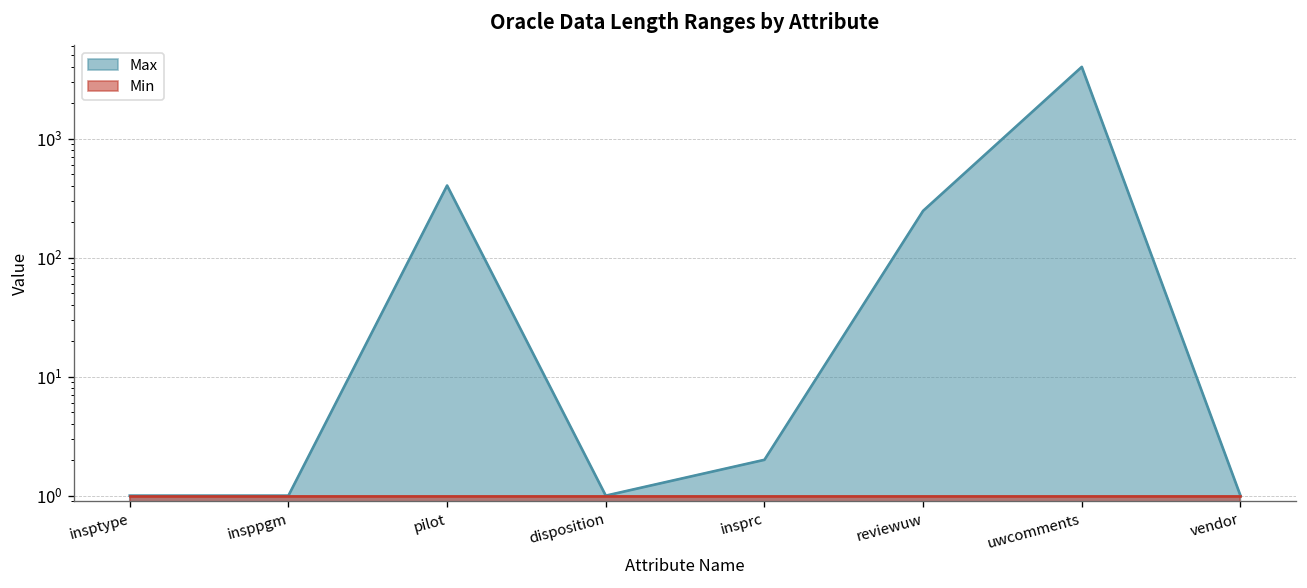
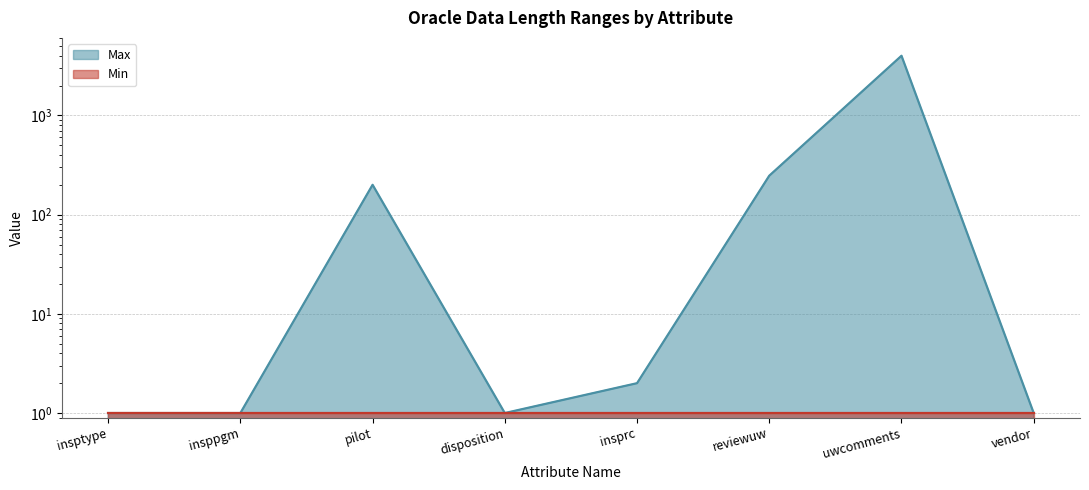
  {
    "Max": {
-     "pilot": 400,
+     "pilot": 200,
      "insprc": 2,
      "reviewuw": 250,
      "uwcomments": 4000
    },
    "Min": {
      "pilot": 1,
      "insprc": 1,
      "reviewuw": 1,
      "uwcomments": 1
    }
  }
